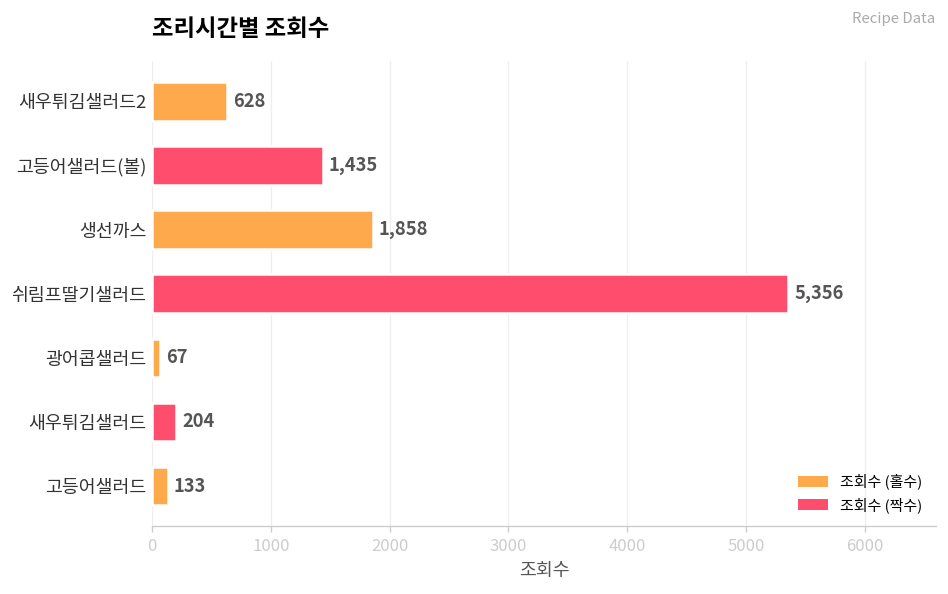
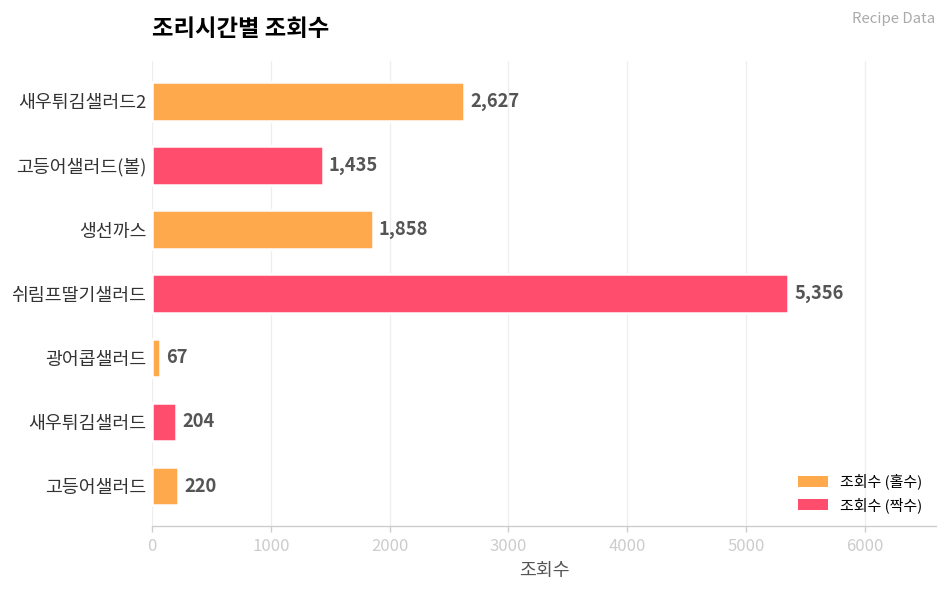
  {
-   "새우튀김샐러드2": "628",
+   "새우튀김샐러드2": "2,627",
    "고등어샐러드(볼)": "1,435",
    "생선까스": "1,858",
    "쉬림프딸기샐러드": "5,356",
    "광어콥샐러드": "67",
    "새우튀김샐러드": "204",
-   "고등어샐러드": "133"
+   "고등어샐러드": "220"
  }
